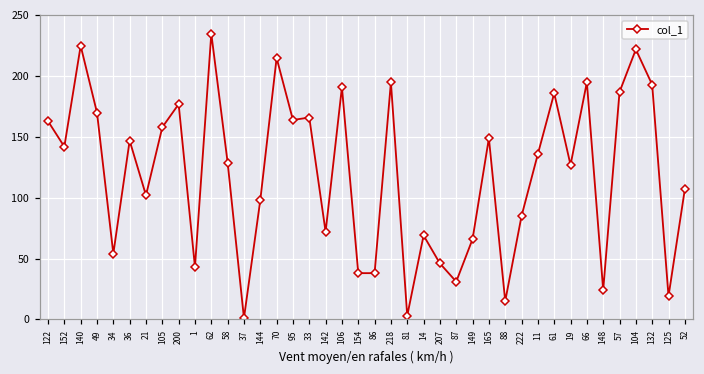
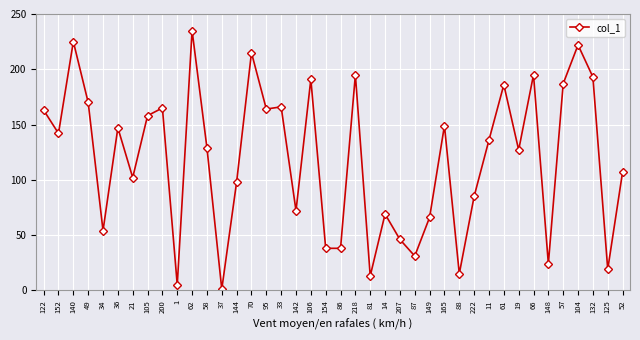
  {
    "122": 163,
    "152": 142,
    "140": 225,
    "49": 170,
    "34": 54,
    "36": 147,
    "21": 102,
    "105": 158,
-   "200": 177,
-   "1": 43,
+   "200": 165,
+   "1": 5,
    "62": 235,
    "58": 129,
    "37": 1,
    "144": 98,
    "70": 215,
    "95": 164,
    "33": 166,
    "142": 72,
    "106": 191,
    "154": 38,
    "86": 38,
    "218": 195,
-   "81": 3,
+   "81": 13,
    "14": 69,
    "207": 46,
    "87": 31,
    "149": 66,
    "165": 149,
    "88": 15,
    "222": 85,
    "11": 136,
    "61": 186,
    "19": 127,
    "66": 195,
    "148": 24,
    "57": 187,
    "104": 222,
    "132": 193,
    "125": 19,
    "52": 107
  }
